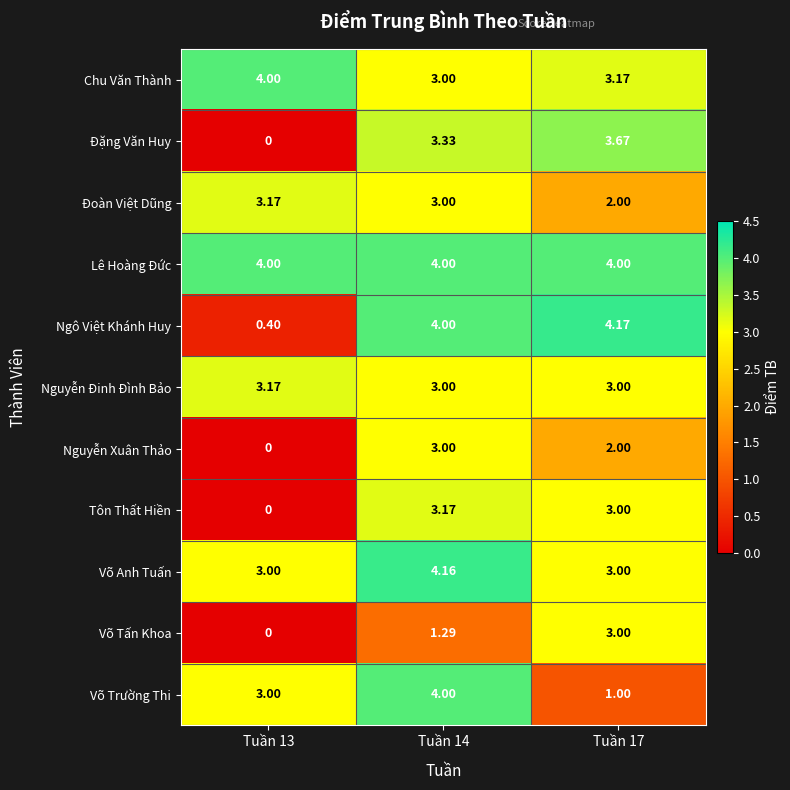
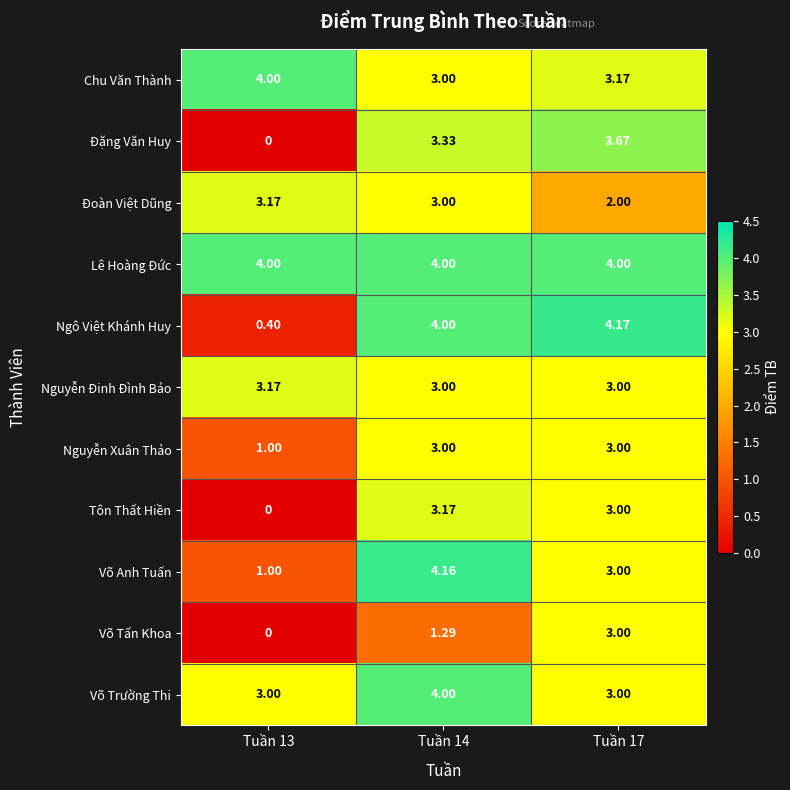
  {
    "Chu Văn Thành": {
      "Tuần 13": 4.00,
      "Tuần 14": 3.00,
      "Tuần 17": 3.17
    },
    "Đặng Văn Huy": {
      "Tuần 13": 0,
      "Tuần 14": 3.33,
      "Tuần 17": 3.67
    },
    "Đoàn Việt Dũng": {
      "Tuần 13": 3.17,
      "Tuần 14": 3.00,
      "Tuần 17": 2.00
    },
    "Lê Hoàng Đức": {
      "Tuần 13": 4.00,
      "Tuần 14": 4.00,
      "Tuần 17": 4.00
    },
    "Ngô Việt Khánh Huy": {
      "Tuần 13": 0.40,
      "Tuần 14": 4.00,
      "Tuần 17": 4.17
    },
    "Nguyễn Đinh Đình Bảo": {
      "Tuần 13": 3.17,
      "Tuần 14": 3.00,
      "Tuần 17": 3.00
    },
    "Nguyễn Xuân Thảo": {
-     "Tuần 13": 0,
+     "Tuần 13": 1.00,
      "Tuần 14": 3.00,
-     "Tuần 17": 2.00
+     "Tuần 17": 3.00
    },
    "Tôn Thất Hiền": {
      "Tuần 13": 0,
      "Tuần 14": 3.17,
      "Tuần 17": 3.00
    },
    "Võ Anh Tuấn": {
-     "Tuần 13": 3.00,
+     "Tuần 13": 1.00,
      "Tuần 14": 4.16,
      "Tuần 17": 3.00
    },
    "Võ Tấn Khoa": {
      "Tuần 13": 0,
      "Tuần 14": 1.29,
      "Tuần 17": 3.00
    },
    "Võ Trường Thi": {
      "Tuần 13": 3.00,
      "Tuần 14": 4.00,
-     "Tuần 17": 1.00
+     "Tuần 17": 3.00
    }
  }
